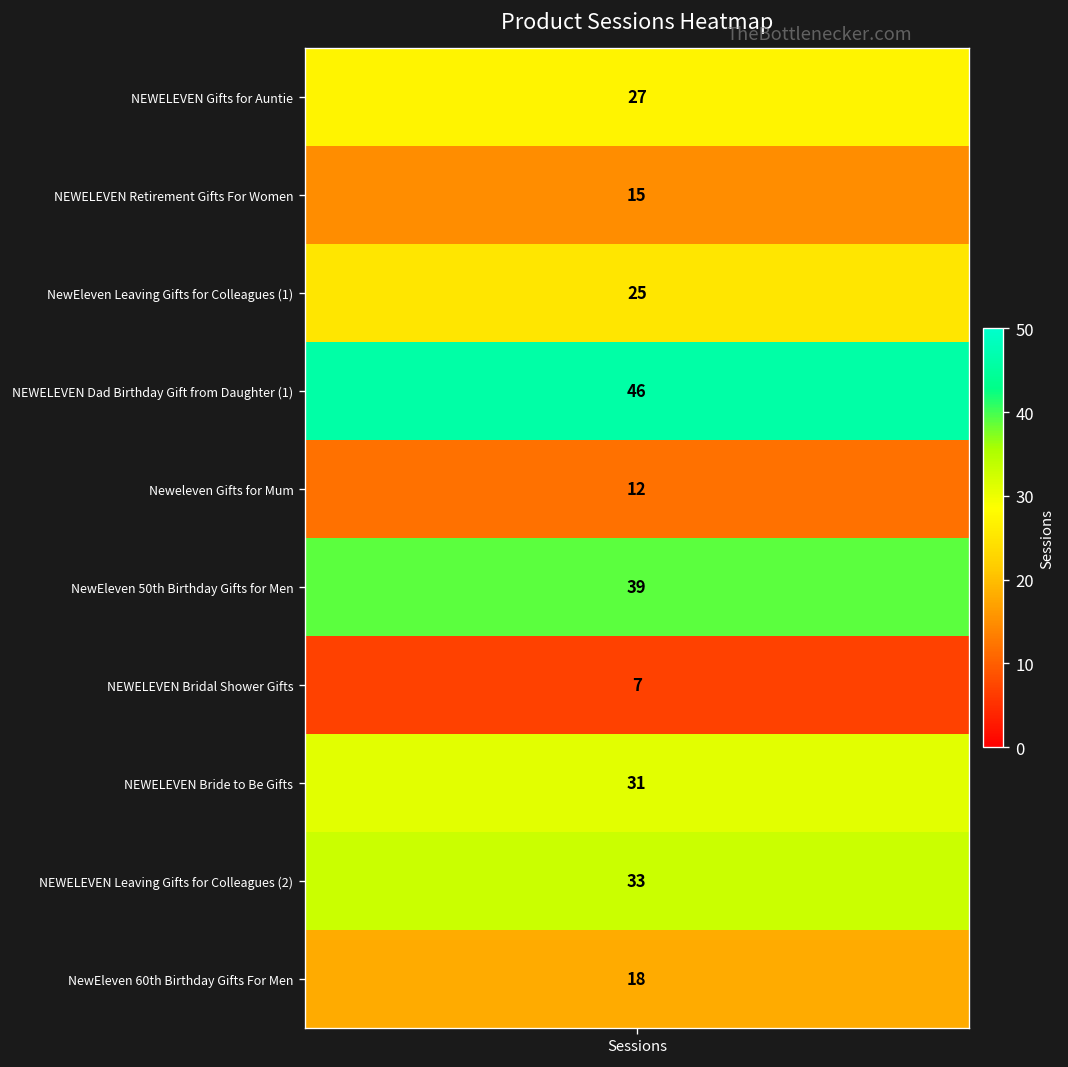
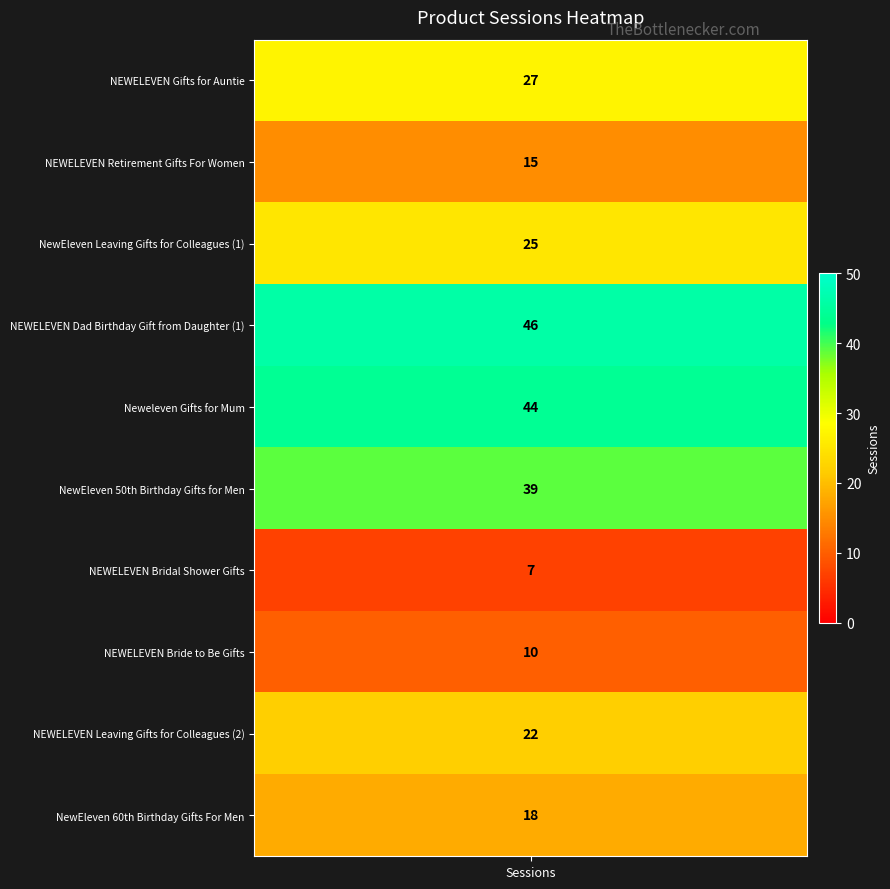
  {
    "NEWELEVEN Gifts for Auntie": {
      "Sessions": 27
    },
    "NEWELEVEN Retirement Gifts For Women": {
      "Sessions": 15
    },
    "NewEleven Leaving Gifts for Colleagues (1)": {
      "Sessions": 25
    },
    "NEWELEVEN Dad Birthday Gift from Daughter (1)": {
      "Sessions": 46
    },
    "Neweleven Gifts for Mum": {
-     "Sessions": 12
+     "Sessions": 44
    },
    "NewEleven 50th Birthday Gifts for Men": {
      "Sessions": 39
    },
    "NEWELEVEN Bridal Shower Gifts": {
      "Sessions": 7
    },
    "NEWELEVEN Bride to Be Gifts": {
-     "Sessions": 31
+     "Sessions": 10
    },
    "NEWELEVEN Leaving Gifts for Colleagues (2)": {
-     "Sessions": 33
+     "Sessions": 22
    },
    "NewEleven 60th Birthday Gifts For Men": {
      "Sessions": 18
    }
  }
